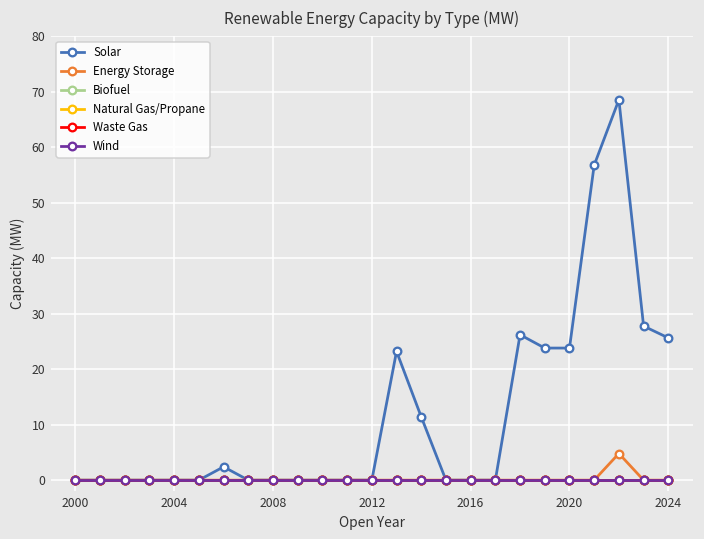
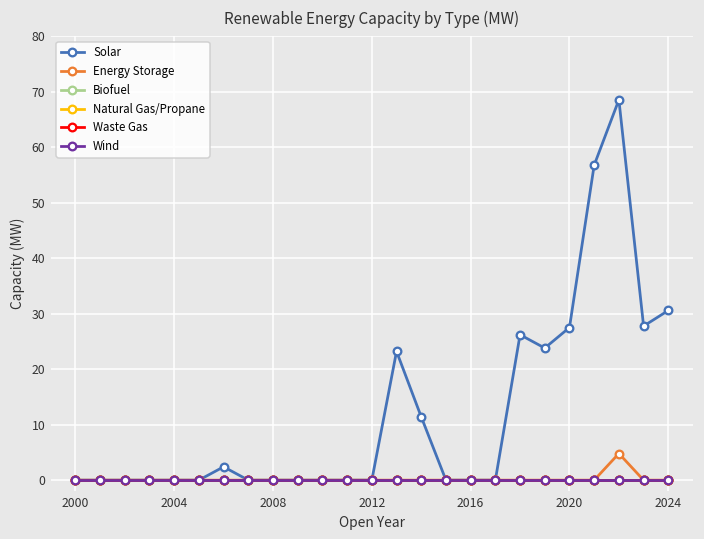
  {
    "Solar": {
-     "2020": 24,
-     "2024": 26
+     "2020": 28,
+     "2024": 31
    }
  }
